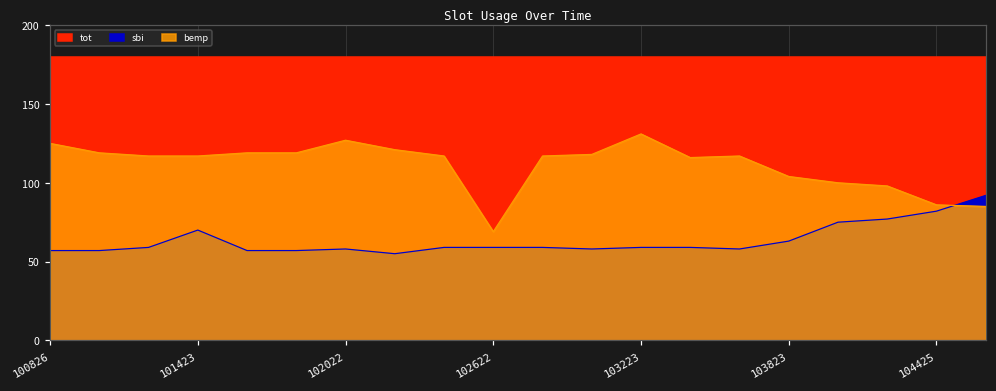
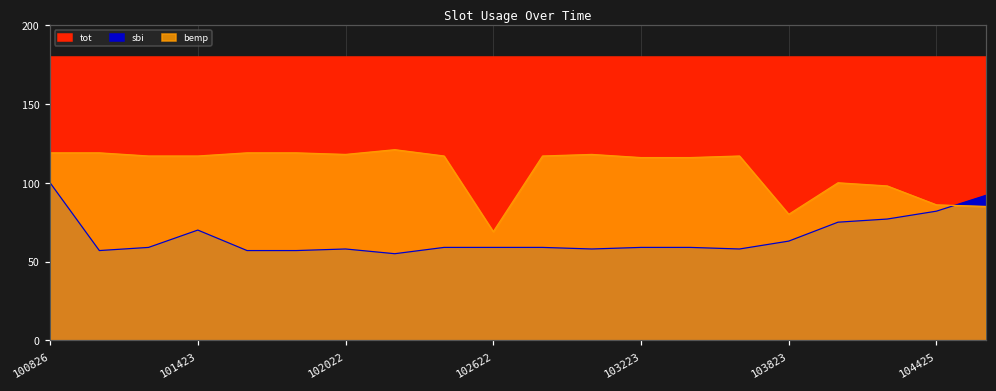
  {
    "tot": {
      "100826": 180,
      "101423": 180,
      "102022": 180,
      "102622": 180,
      "103223": 180,
      "103823": 180,
      "104425": 180
    },
    "sbi": {
-     "100826": 57,
+     "100826": 100,
      "101423": 70,
      "102022": 58,
      "102622": 59,
      "103223": 59,
      "103823": 63,
      "104425": 82
    },
    "bemp": {
-     "100826": 125,
+     "100826": 119,
      "101423": 117,
-     "102022": 127,
+     "102022": 118,
      "102622": 69,
-     "103223": 131,
-     "103823": 104,
+     "103223": 116,
+     "103823": 80,
      "104425": 86
    }
  }
